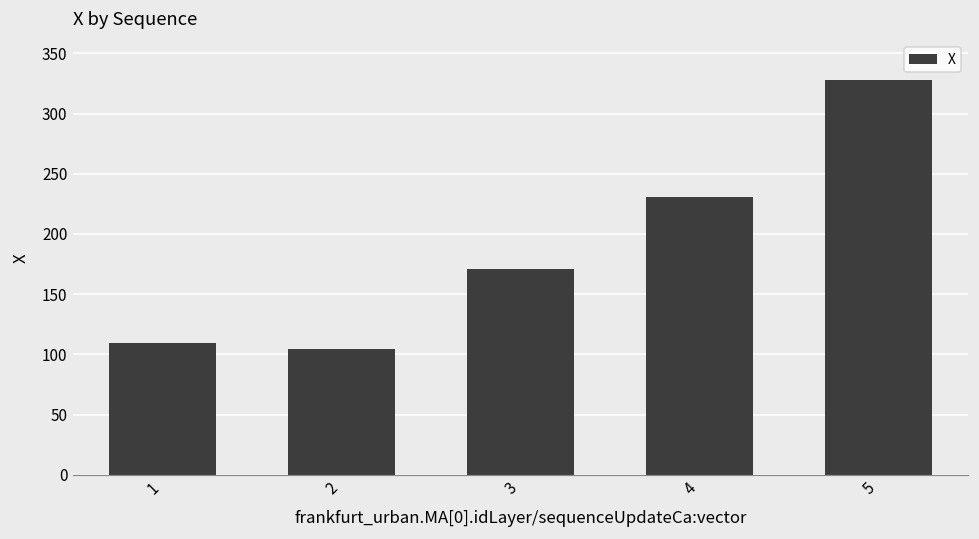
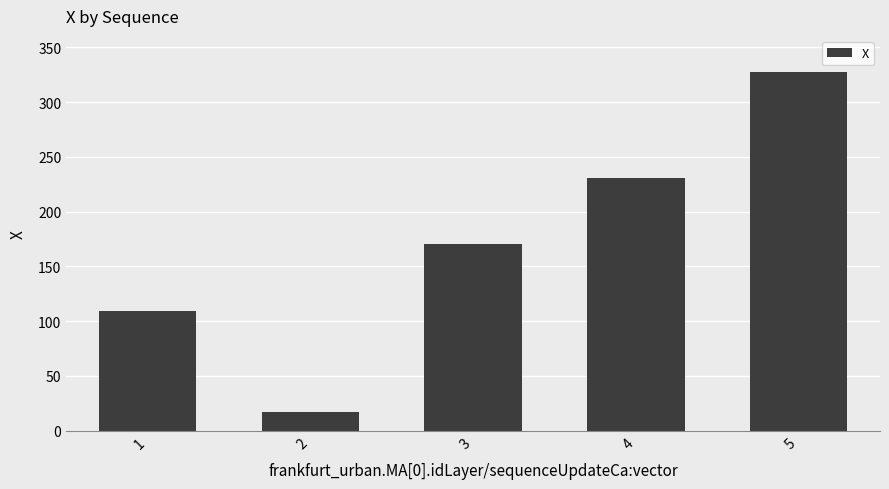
  {
    "1": 109,
-   "2": 105,
+   "2": 17,
    "3": 171,
    "4": 231,
    "5": 328
  }
